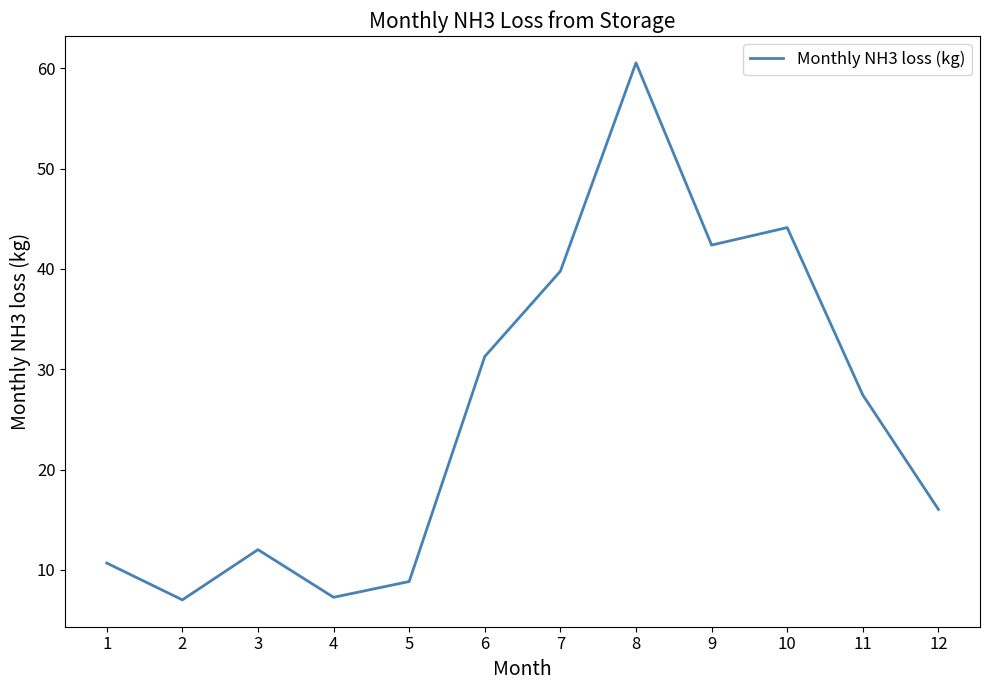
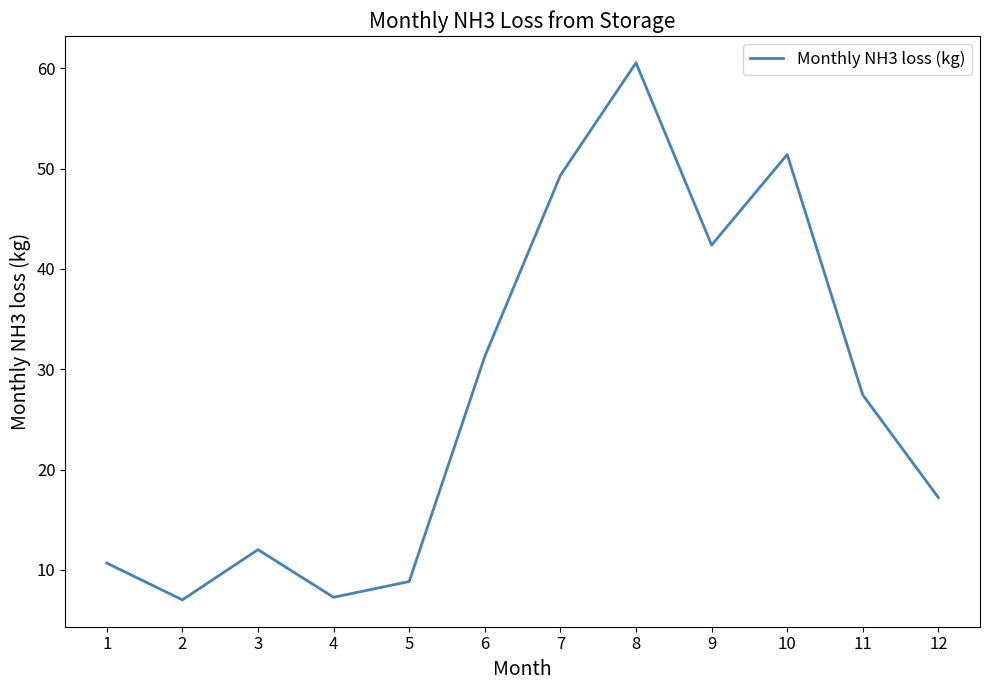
  {
    "1": 10.7,
    "2": 7.0,
    "3": 12.0,
    "4": 7.3,
    "5": 8.8,
    "6": 31.3,
-   "7": 39.8,
+   "7": 49.3,
    "8": 60.6,
    "9": 42.4,
-   "10": 44.1,
+   "10": 51.4,
    "11": 27.4,
-   "12": 16.0
+   "12": 17.2
  }
